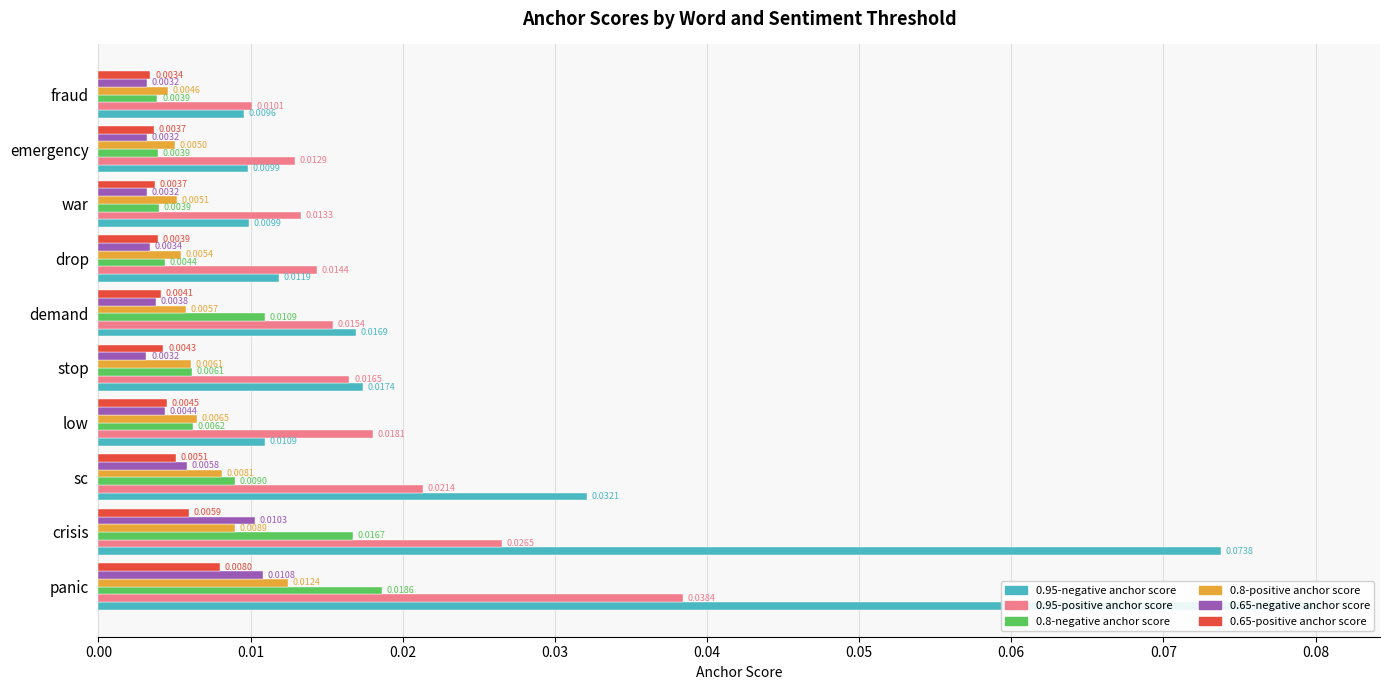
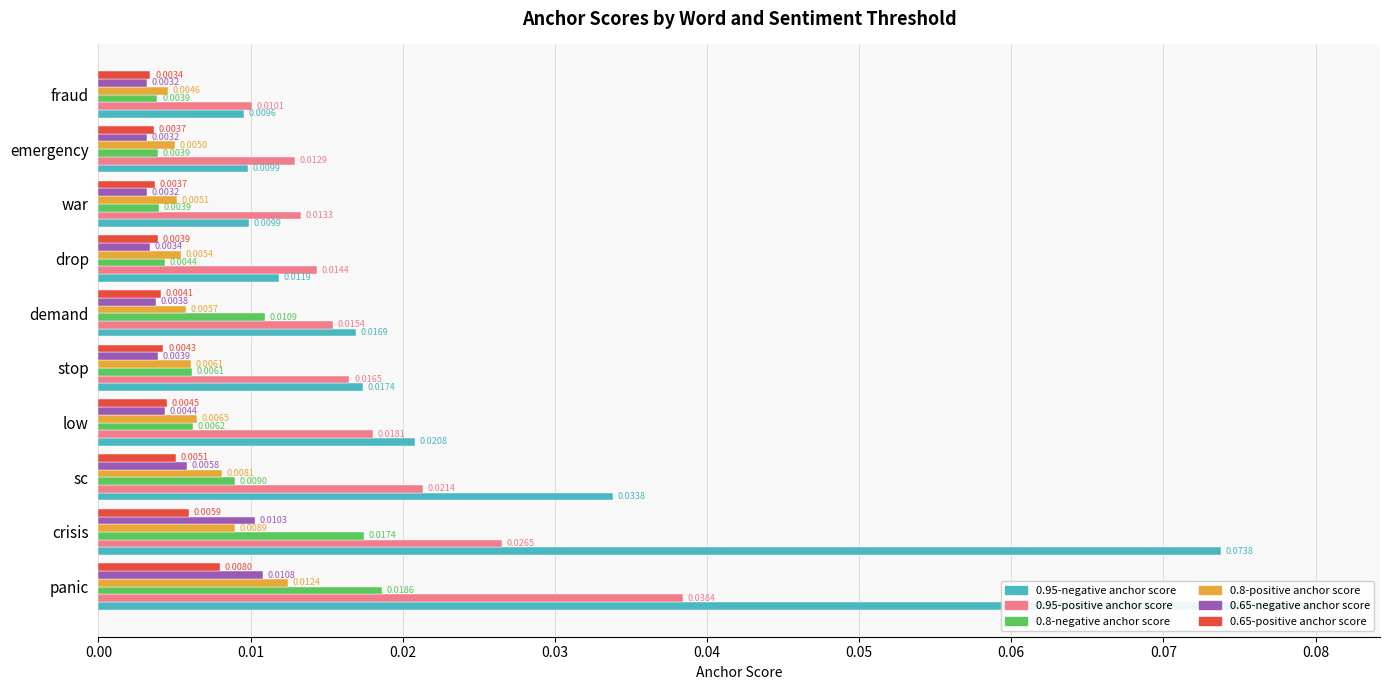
  {
    "0.95-negative anchor score": {
      "fraud": 0.0096,
      "emergency": 0.0099,
      "war": 0.0099,
      "drop": 0.0119,
      "demand": 0.0169,
      "stop": 0.0174,
-     "low": 0.0109,
-     "sc": 0.0321,
+     "low": 0.0208,
+     "sc": 0.0338,
      "crisis": 0.0738
    },
    "0.95-positive anchor score": {
      "fraud": 0.0101,
      "emergency": 0.0129,
      "war": 0.0133,
      "drop": 0.0144,
      "demand": 0.0154,
      "stop": 0.0165,
      "low": 0.0181,
      "sc": 0.0214,
      "crisis": 0.0265,
      "panic": 0.0384
    },
    "0.8-negative anchor score": {
      "fraud": 0.0039,
      "emergency": 0.0039,
      "war": 0.0039,
      "drop": 0.0044,
      "demand": 0.0109,
      "stop": 0.0061,
      "low": 0.0062,
      "sc": 0.0090,
-     "crisis": 0.0167,
+     "crisis": 0.0174,
      "panic": 0.0186
    },
    "0.8-positive anchor score": {
      "fraud": 0.0046,
      "emergency": 0.0050,
      "war": 0.0051,
      "drop": 0.0054,
      "demand": 0.0057,
      "stop": 0.0061,
      "low": 0.0065,
      "sc": 0.0081,
      "crisis": 0.0089,
      "panic": 0.0124
    },
    "0.65-negative anchor score": {
      "fraud": 0.0032,
      "emergency": 0.0032,
      "war": 0.0032,
      "drop": 0.0034,
      "demand": 0.0038,
-     "stop": 0.0032,
+     "stop": 0.0039,
      "low": 0.0044,
      "sc": 0.0058,
      "crisis": 0.0103,
      "panic": 0.0108
    },
    "0.65-positive anchor score": {
      "fraud": 0.0034,
      "emergency": 0.0037,
      "war": 0.0037,
      "drop": 0.0039,
      "demand": 0.0041,
      "stop": 0.0043,
      "low": 0.0045,
      "sc": 0.0051,
      "crisis": 0.0059,
      "panic": 0.0080
    }
  }
